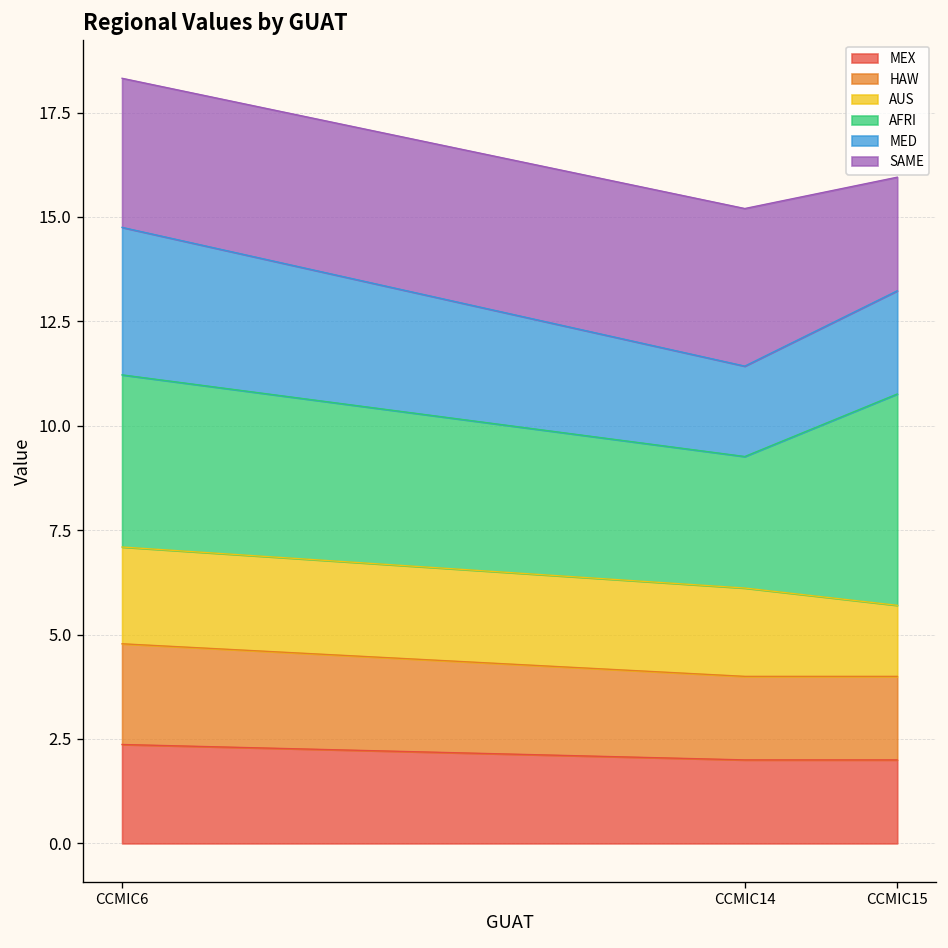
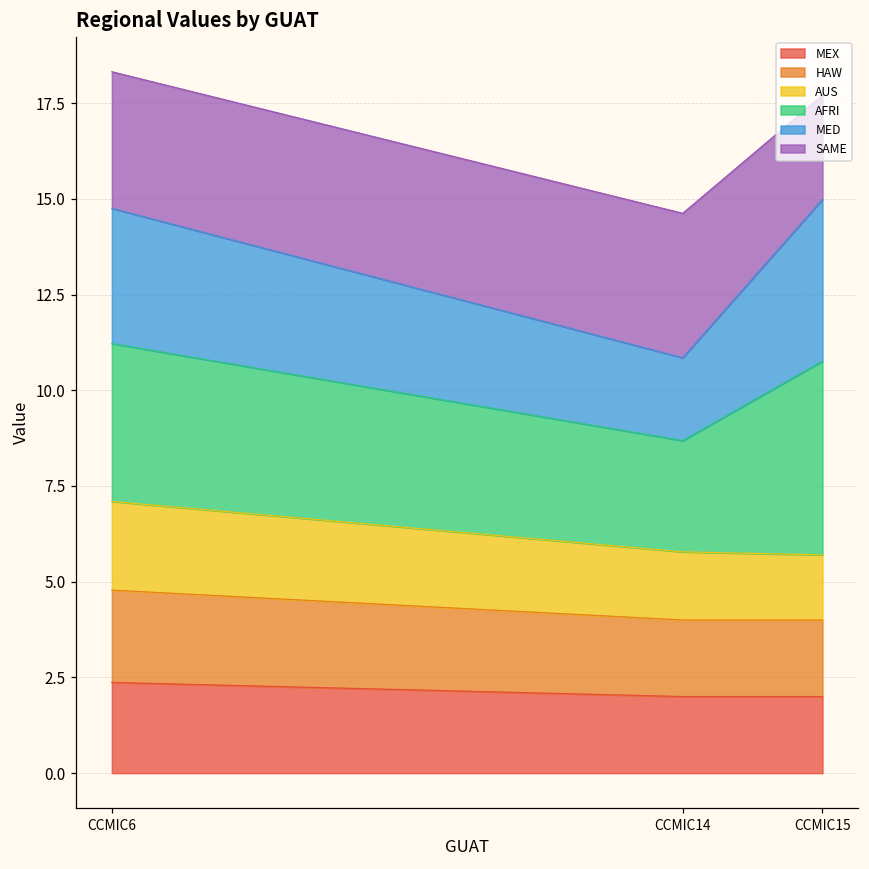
  {
    "AUS": {
      "CCMIC6": 2.3,
-     "CCMIC14": 2.1,
+     "CCMIC14": 1.8,
      "CCMIC15": 1.7
    },
    "AFRI": {
      "CCMIC6": 4.1,
-     "CCMIC14": 3.1,
+     "CCMIC14": 2.9,
      "CCMIC15": 5.1
    },
    "MED": {
      "CCMIC6": 3.5,
      "CCMIC14": 2.2,
-     "CCMIC15": 2.5
+     "CCMIC15": 4.2
    },
    "SAME": {
      "CCMIC6": 3.6,
      "CCMIC14": 3.8
    }
  }
